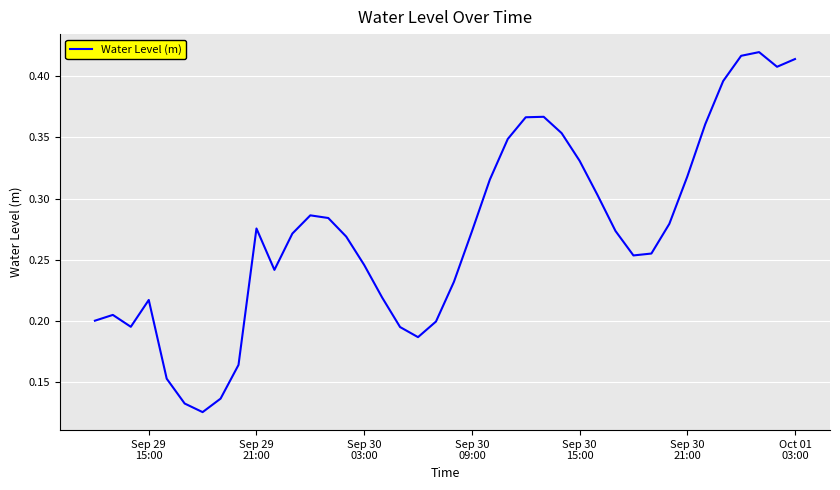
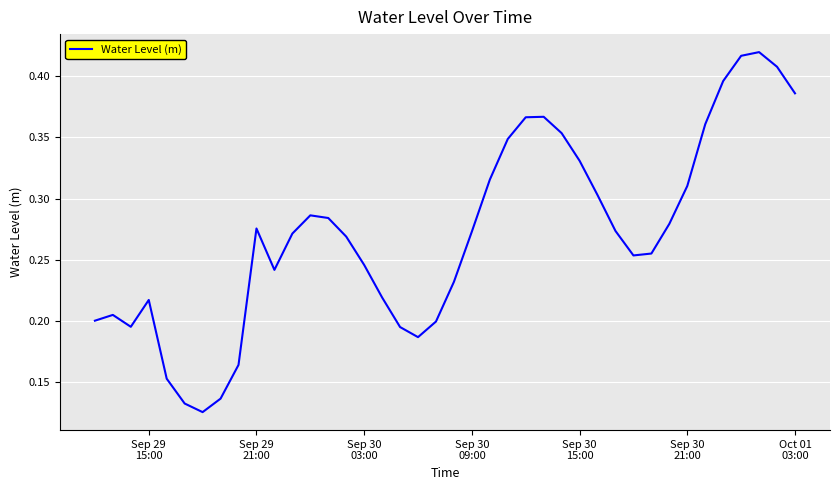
  {
    "Sep 29 15:00": 0.217,
    "Sep 29 21:00": 0.276,
    "Sep 30 03:00": 0.246,
    "Sep 30 09:00": 0.273,
    "Sep 30 15:00": 0.331,
-   "Sep 30 21:00": 0.318,
-   "Oct 01 03:00": 0.414
+   "Sep 30 21:00": 0.310,
+   "Oct 01 03:00": 0.386
  }
